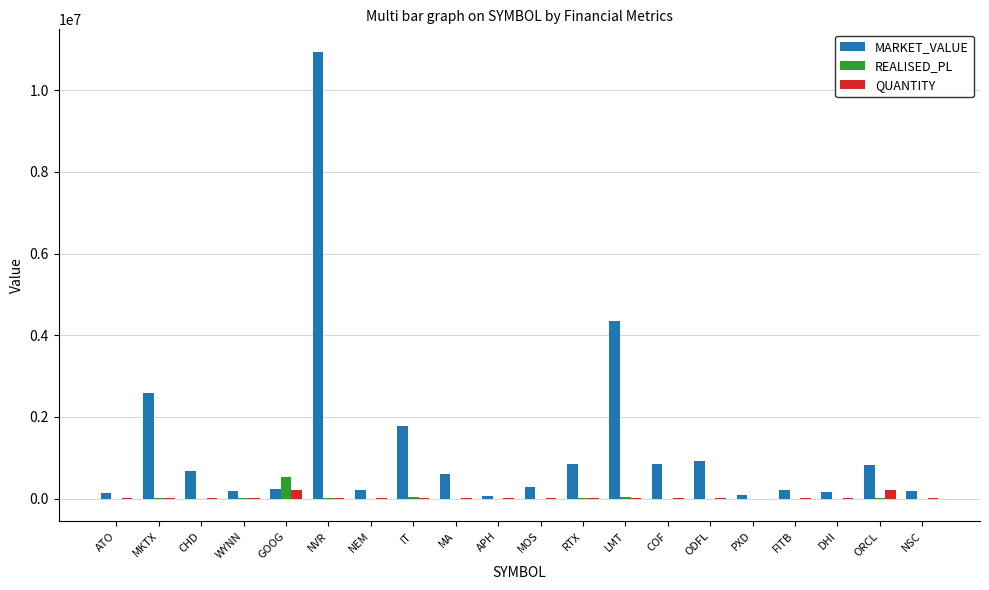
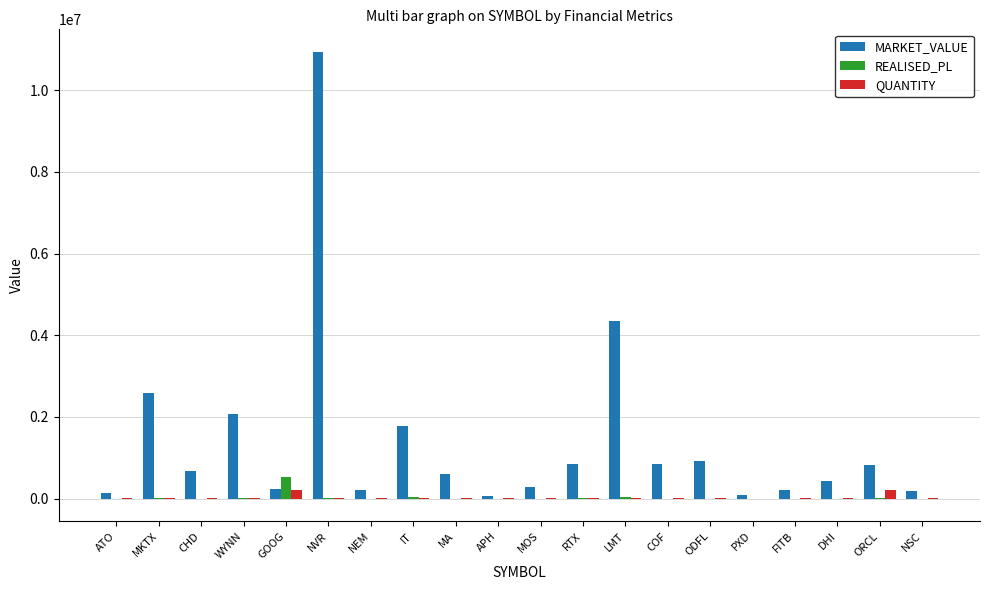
  {
    "MARKET_VALUE": {
      "ATO": 100000,
      "MKTX": 2600000,
      "CHD": 700000,
-     "WYNN": 200000,
+     "WYNN": 2100000,
      "GOOG": 200000,
      "NVR": 10900000,
      "NEM": 200000,
      "IT": 1800000,
      "MA": 600000,
      "MOS": 300000,
      "RTX": 800000,
      "LMT": 4300000,
      "COF": 800000,
      "ODFL": 900000,
      "PXD": 100000,
      "FITB": 200000,
-     "DHI": 200000,
+     "DHI": 400000,
      "ORCL": 800000,
      "NSC": 200000
    },
    "REALISED_PL": {
      "GOOG": 500000
    },
    "QUANTITY": {
      "GOOG": 200000,
      "ORCL": 200000
    }
  }
